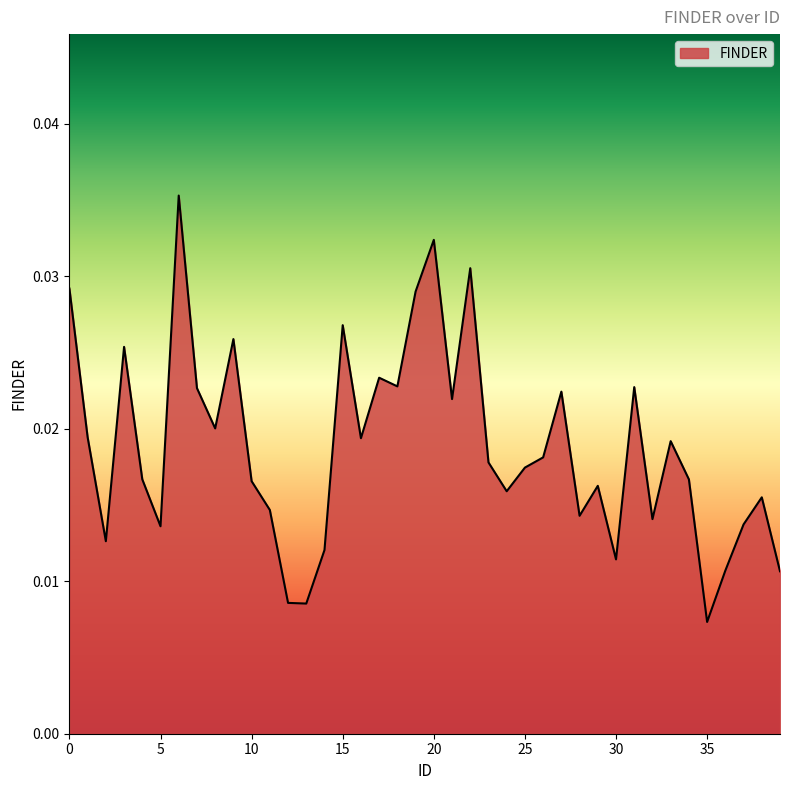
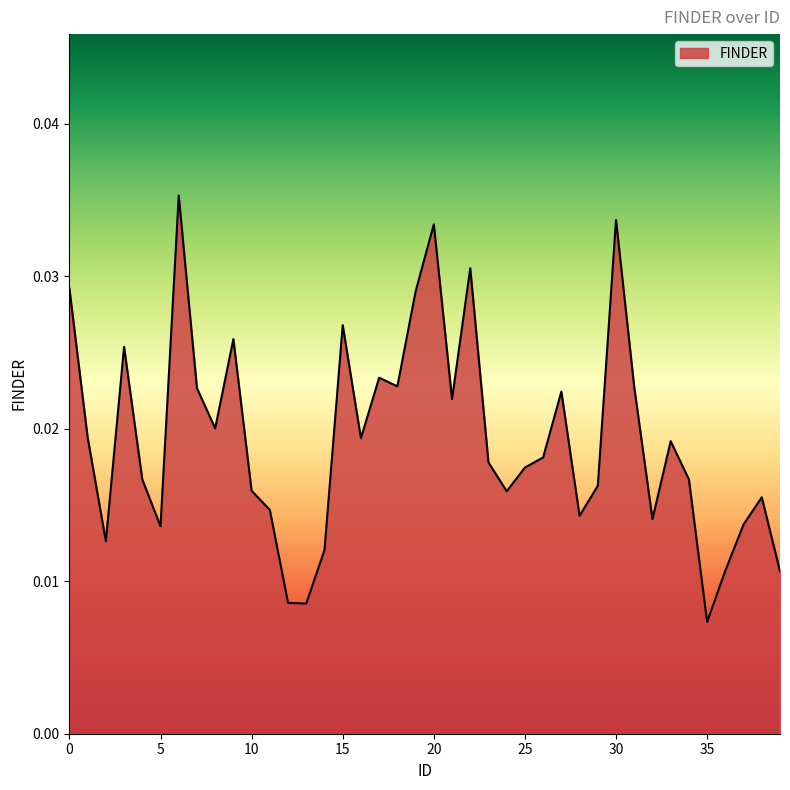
  {
    "0": 0.0292,
    "5": 0.0136,
-   "10": 0.0166,
+   "10": 0.0159,
    "15": 0.0268,
-   "20": 0.0324,
+   "20": 0.0334,
    "25": 0.0174,
-   "30": 0.0114,
+   "30": 0.0337,
    "35": 0.0073
  }
